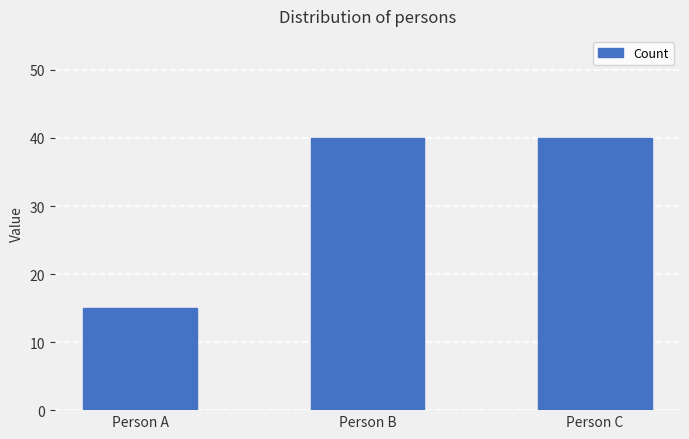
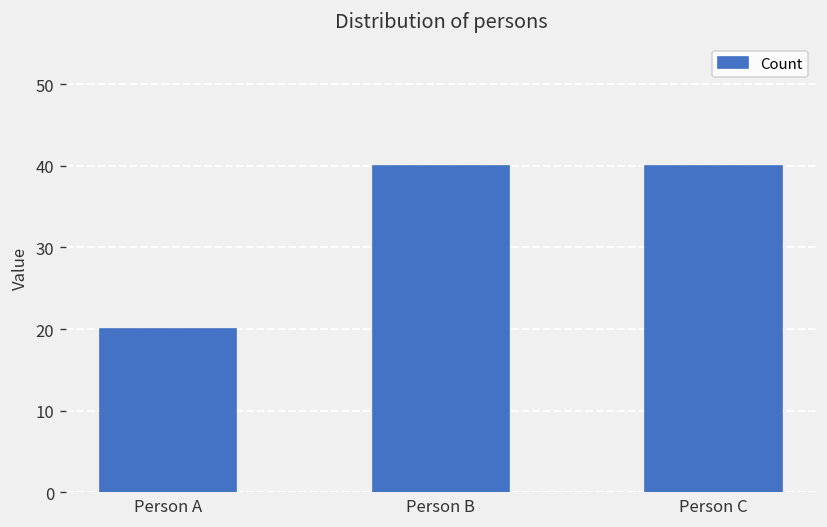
  {
-   "Person A": 15,
+   "Person A": 20,
    "Person B": 40,
    "Person C": 40
  }
